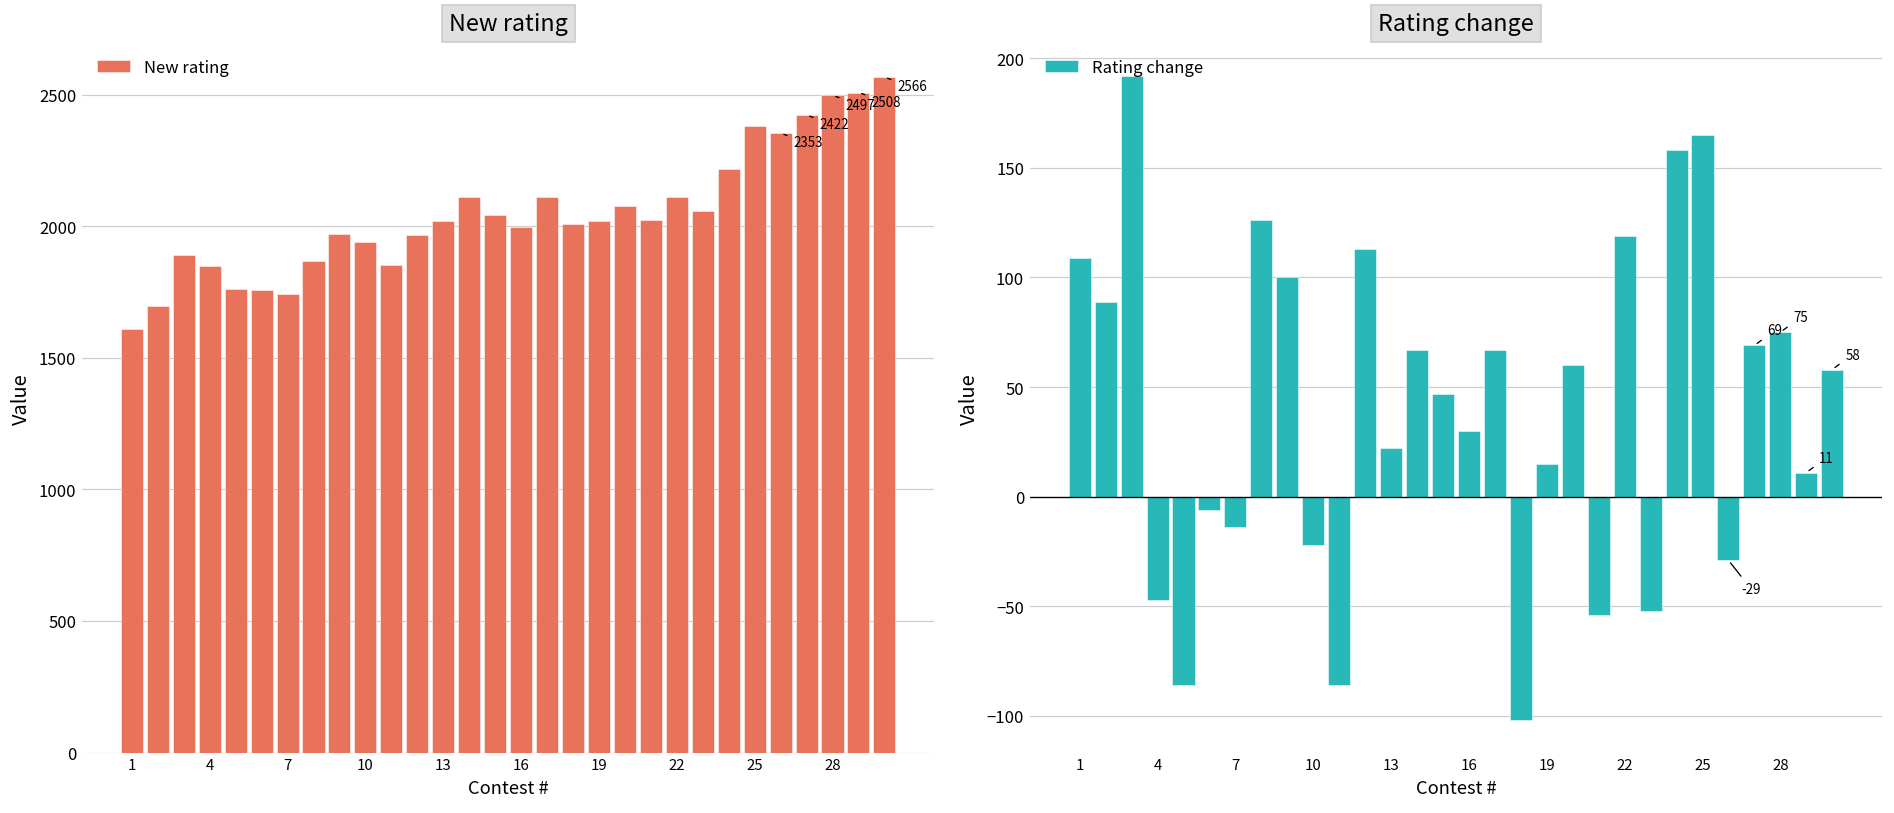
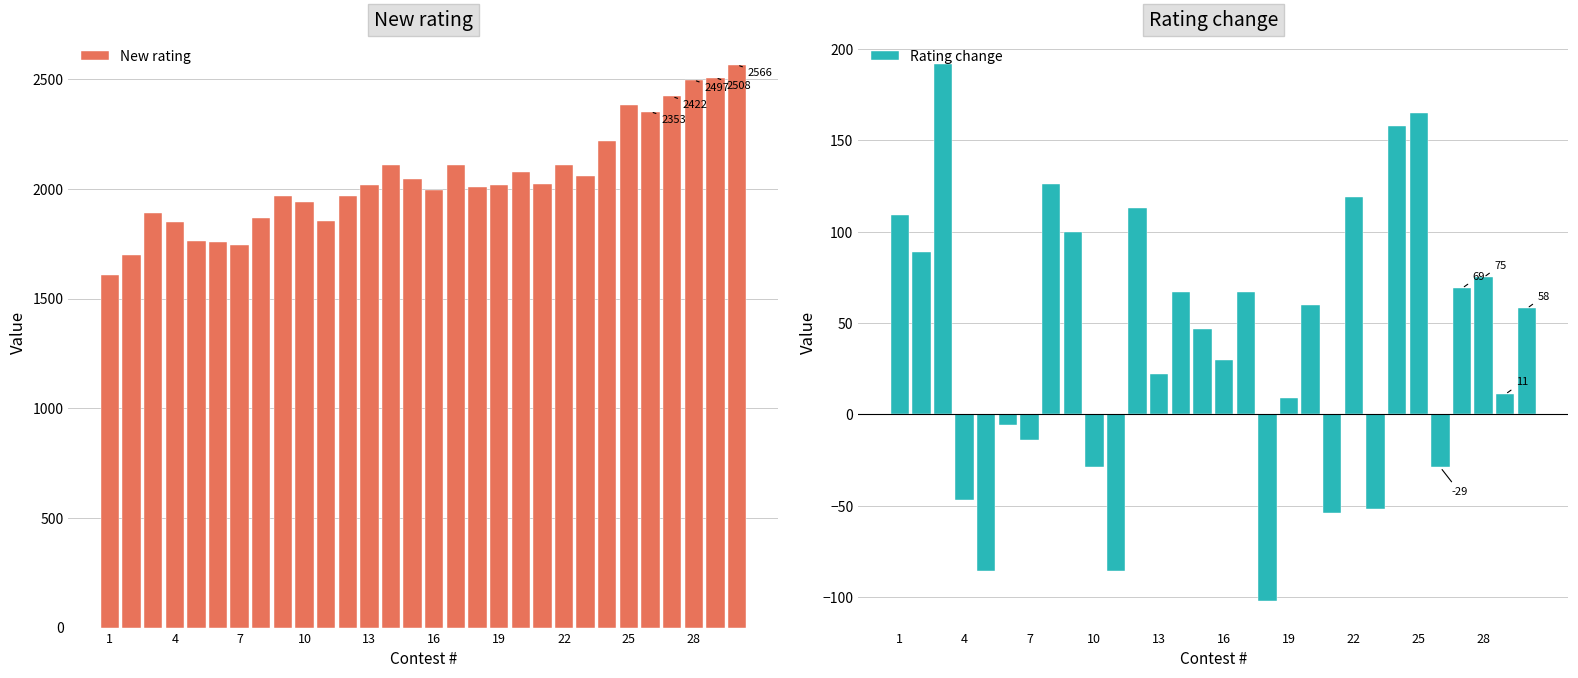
  {
    "New rating": {
      "1": 1610,
      "4": 1850,
      "7": 1740,
      "10": 1940,
      "13": 2020,
      "16": 2000,
      "19": 2020,
      "22": 2110,
      "25": 2380
    },
    "Rating change": {
      "1": 109,
      "4": -47,
      "7": -14,
-     "10": -22,
+     "10": -29,
      "13": 22,
      "16": 30,
-     "19": 15,
+     "19": 9,
      "22": 119,
      "25": 165
    }
  }
